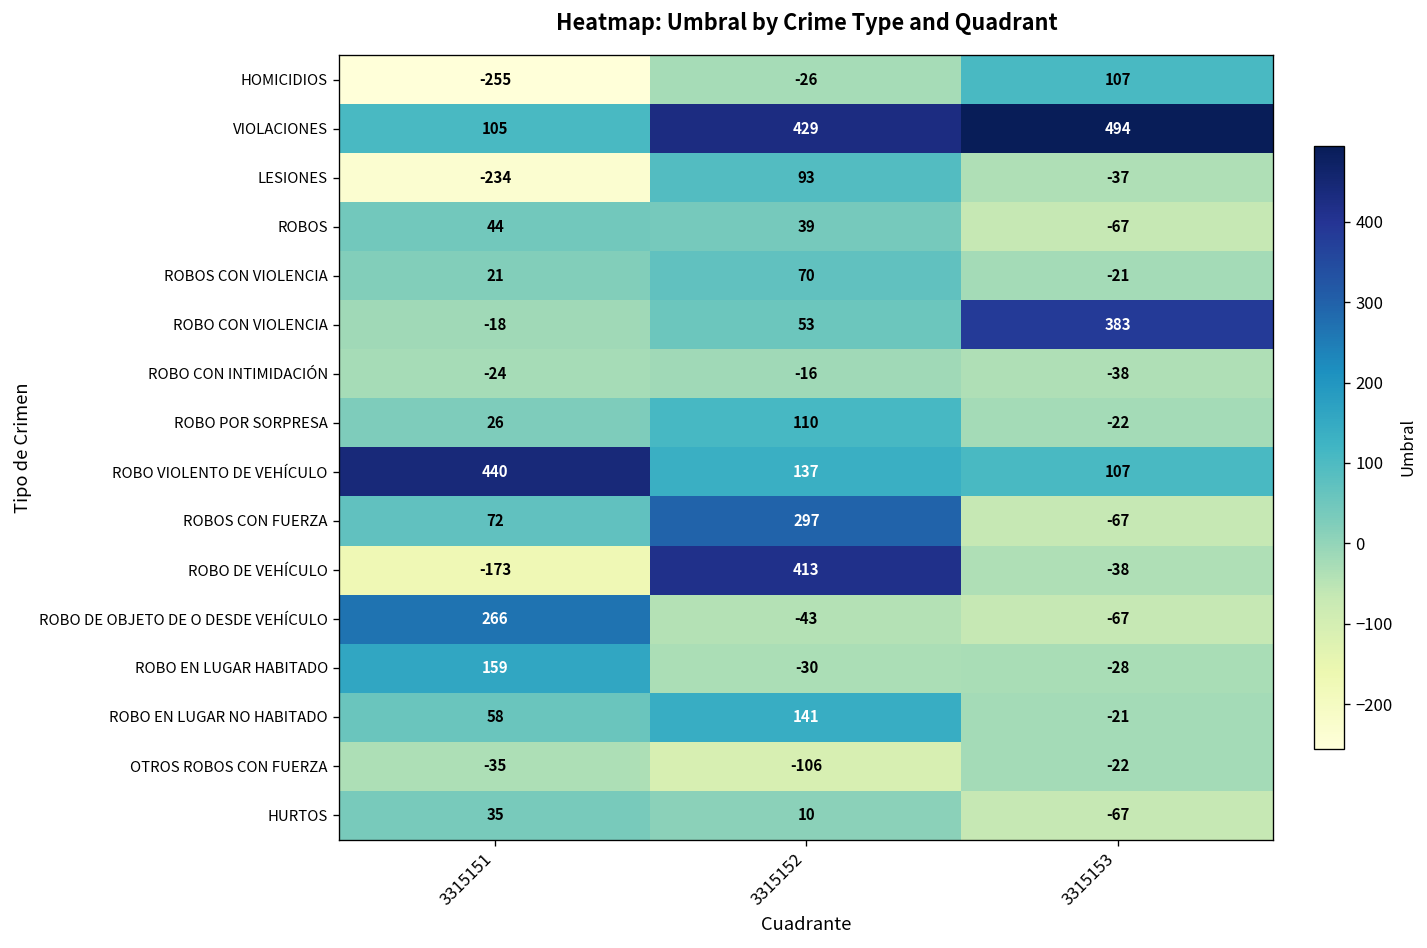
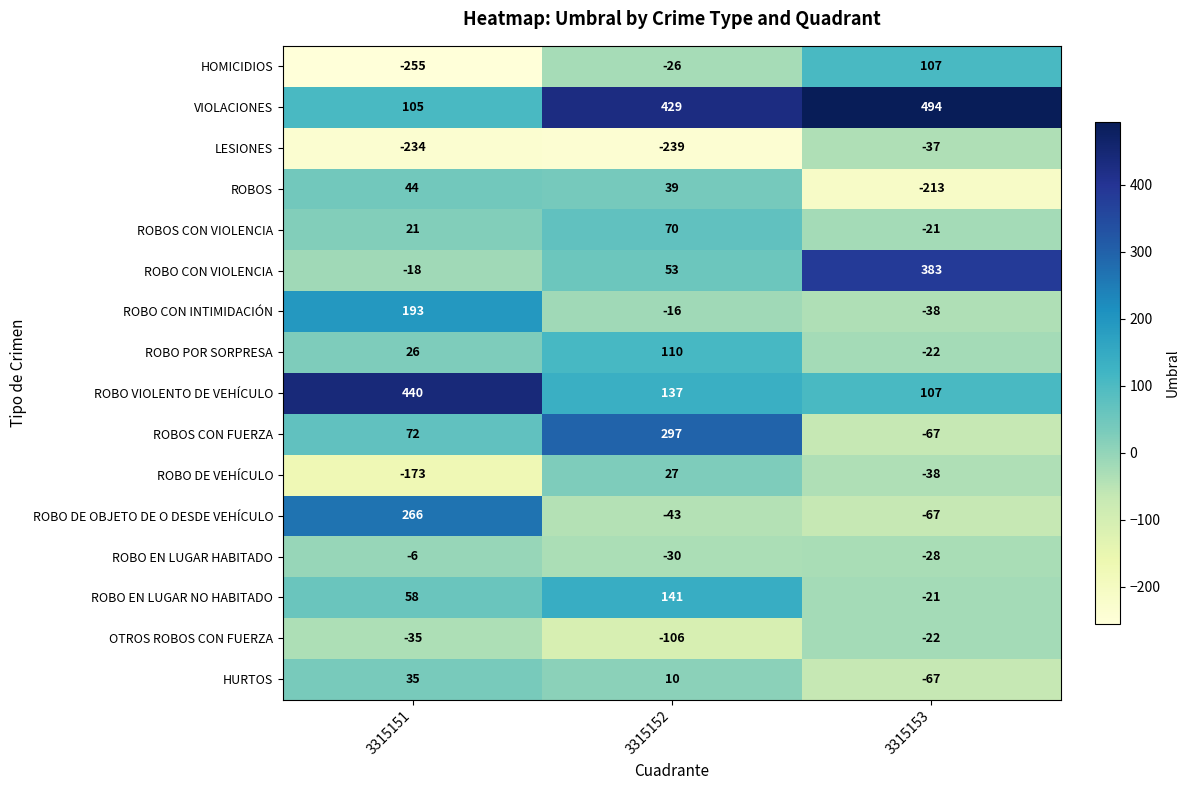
  {
    "HOMICIDIOS": {
      "3315151": -255,
      "3315152": -26,
      "3315153": 107
    },
    "VIOLACIONES": {
      "3315151": 105,
      "3315152": 429,
      "3315153": 494
    },
    "LESIONES": {
      "3315151": -234,
-     "3315152": 93,
+     "3315152": -239,
      "3315153": -37
    },
    "ROBOS": {
      "3315151": 44,
      "3315152": 39,
-     "3315153": -67
+     "3315153": -213
    },
    "ROBOS CON VIOLENCIA": {
      "3315151": 21,
      "3315152": 70,
      "3315153": -21
    },
    "ROBO CON VIOLENCIA": {
      "3315151": -18,
      "3315152": 53,
      "3315153": 383
    },
    "ROBO CON INTIMIDACIÓN": {
-     "3315151": -24,
+     "3315151": 193,
      "3315152": -16,
      "3315153": -38
    },
    "ROBO POR SORPRESA": {
      "3315151": 26,
      "3315152": 110,
      "3315153": -22
    },
    "ROBO VIOLENTO DE VEHÍCULO": {
      "3315151": 440,
      "3315152": 137,
      "3315153": 107
    },
    "ROBOS CON FUERZA": {
      "3315151": 72,
      "3315152": 297,
      "3315153": -67
    },
    "ROBO DE VEHÍCULO": {
      "3315151": -173,
-     "3315152": 413,
+     "3315152": 27,
      "3315153": -38
    },
    "ROBO DE OBJETO DE O DESDE VEHÍCULO": {
      "3315151": 266,
      "3315152": -43,
      "3315153": -67
    },
    "ROBO EN LUGAR HABITADO": {
-     "3315151": 159,
+     "3315151": -6,
      "3315152": -30,
      "3315153": -28
    },
    "ROBO EN LUGAR NO HABITADO": {
      "3315151": 58,
      "3315152": 141,
      "3315153": -21
    },
    "OTROS ROBOS CON FUERZA": {
      "3315151": -35,
      "3315152": -106,
      "3315153": -22
    },
    "HURTOS": {
      "3315151": 35,
      "3315152": 10,
      "3315153": -67
    }
  }
